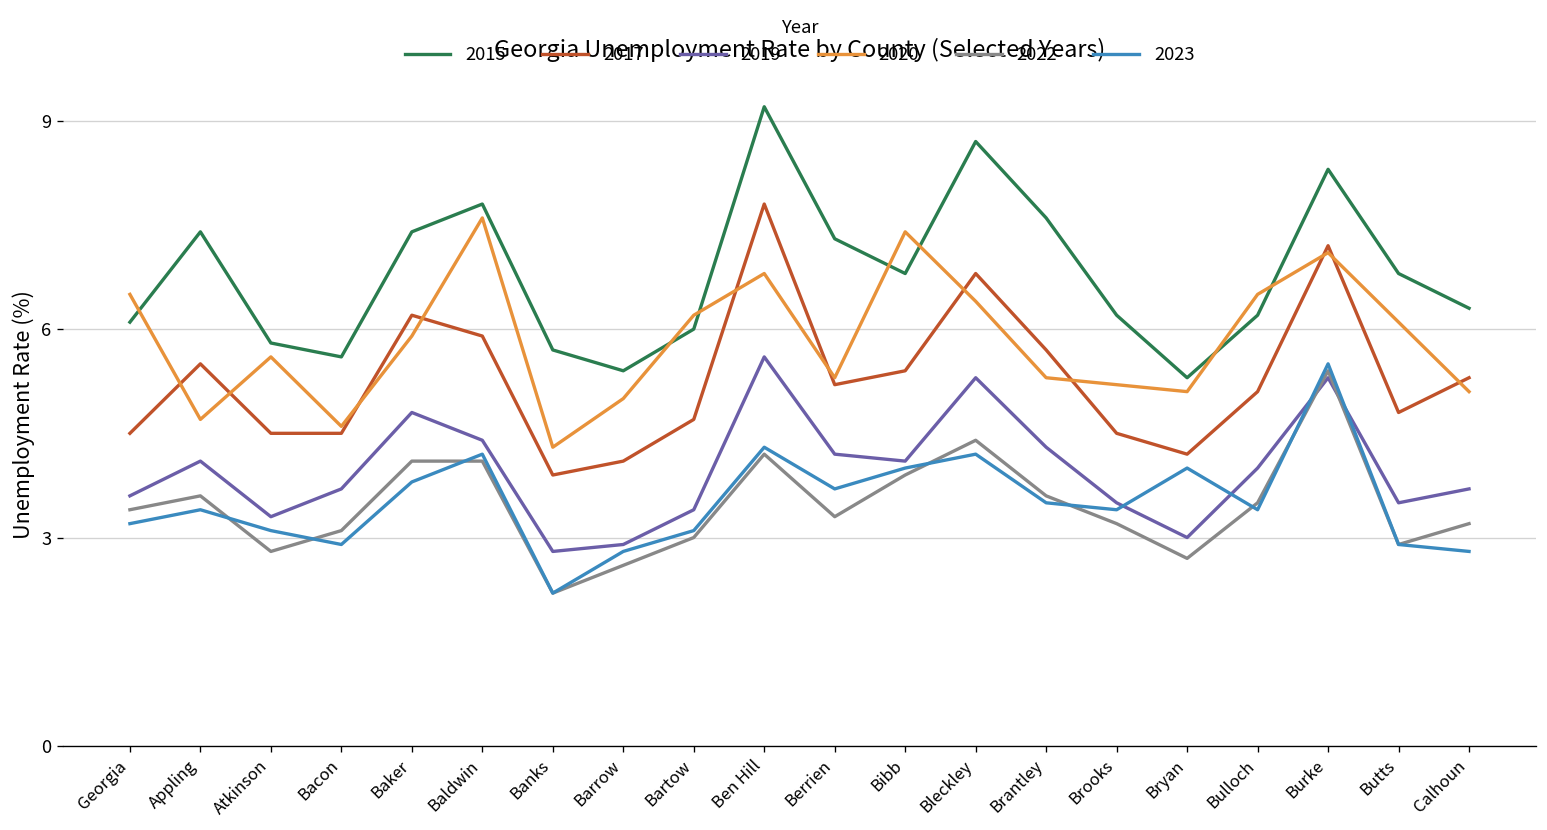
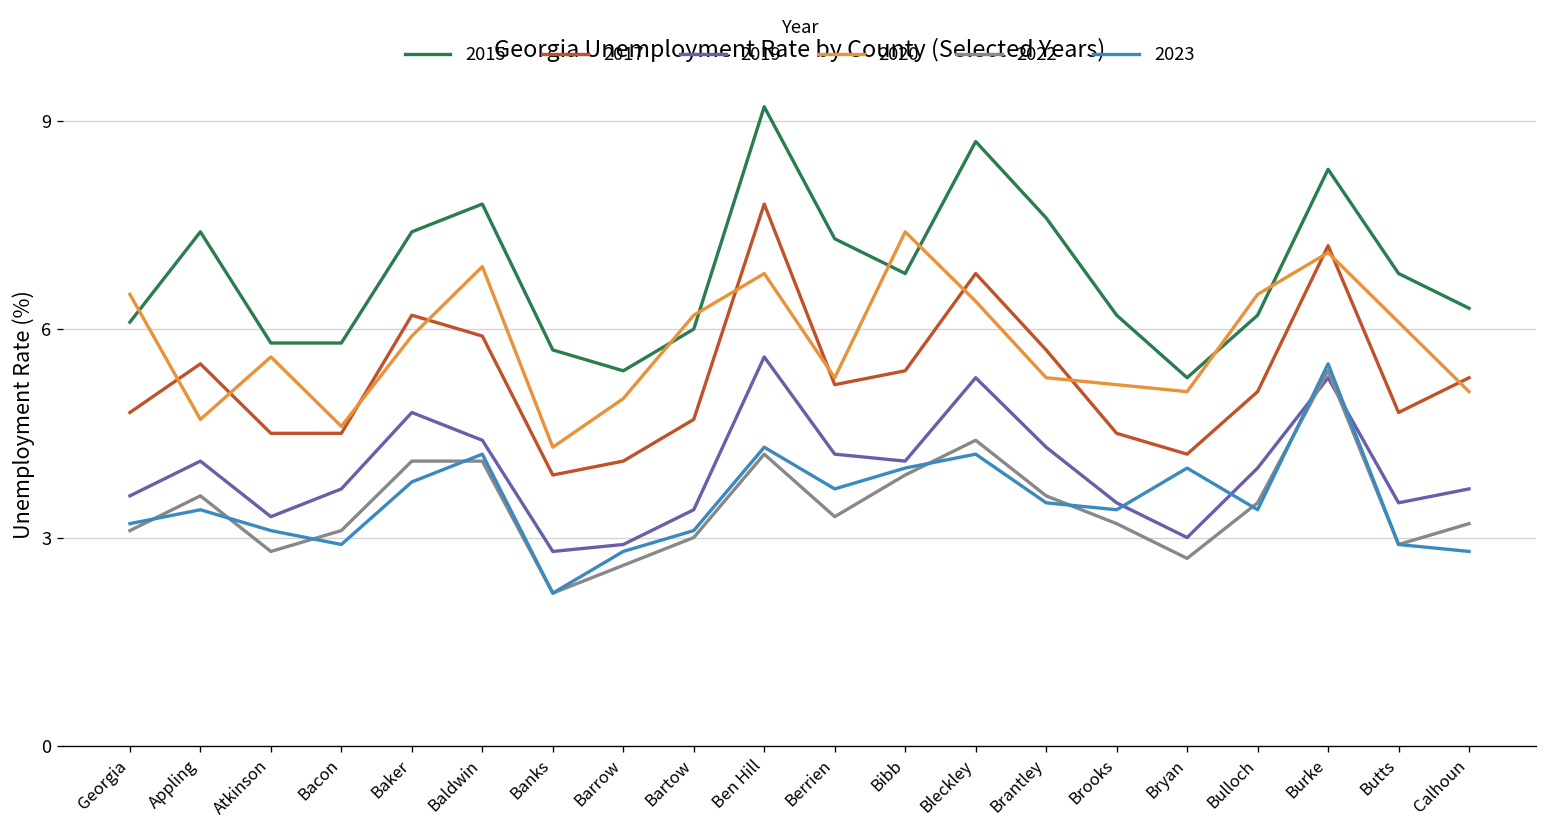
  {
    "2015": {
      "Georgia": 6.1,
      "Appling": 7.4,
      "Atkinson": 5.8,
-     "Bacon": 5.6,
+     "Bacon": 5.8,
      "Baker": 7.4,
      "Baldwin": 7.8,
      "Banks": 5.7,
      "Barrow": 5.4,
      "Bartow": 6.0,
      "Ben Hill": 9.2,
      "Berrien": 7.3,
      "Bibb": 6.8,
      "Bleckley": 8.7,
      "Brantley": 7.6,
      "Brooks": 6.2,
      "Bryan": 5.3,
      "Bulloch": 6.2,
      "Burke": 8.3,
      "Butts": 6.8,
      "Calhoun": 6.3
    },
    "2017": {
-     "Georgia": 4.5,
+     "Georgia": 4.8,
      "Appling": 5.5,
      "Atkinson": 4.5,
      "Bacon": 4.5,
      "Baker": 6.2,
      "Baldwin": 5.9,
      "Banks": 3.9,
      "Barrow": 4.1,
      "Bartow": 4.7,
      "Ben Hill": 7.8,
      "Berrien": 5.2,
      "Bibb": 5.4,
      "Bleckley": 6.8,
      "Brantley": 5.7,
      "Brooks": 4.5,
      "Bryan": 4.2,
      "Bulloch": 5.1,
      "Burke": 7.2,
      "Butts": 4.8,
      "Calhoun": 5.3
    },
    "2019": {
      "Georgia": 3.6,
      "Appling": 4.1,
      "Atkinson": 3.3,
      "Bacon": 3.7,
      "Baker": 4.8,
      "Baldwin": 4.4,
      "Banks": 2.8,
      "Barrow": 2.9,
      "Bartow": 3.4,
      "Ben Hill": 5.6,
      "Berrien": 4.2,
      "Bibb": 4.1,
      "Bleckley": 5.3,
      "Brantley": 4.3,
      "Brooks": 3.5,
      "Bryan": 3.0,
      "Bulloch": 4.0,
      "Burke": 5.3,
      "Butts": 3.5,
      "Calhoun": 3.7
    },
    "2020": {
      "Georgia": 6.5,
      "Appling": 4.7,
      "Atkinson": 5.6,
      "Bacon": 4.6,
      "Baker": 5.9,
-     "Baldwin": 7.6,
+     "Baldwin": 6.9,
      "Banks": 4.3,
      "Barrow": 5.0,
      "Bartow": 6.2,
      "Ben Hill": 6.8,
      "Berrien": 5.3,
      "Bibb": 7.4,
      "Bleckley": 6.4,
      "Brantley": 5.3,
      "Brooks": 5.2,
      "Bryan": 5.1,
      "Bulloch": 6.5,
      "Burke": 7.1,
      "Butts": 6.1,
      "Calhoun": 5.1
    },
    "2022": {
-     "Georgia": 3.4,
+     "Georgia": 3.1,
      "Appling": 3.6,
      "Atkinson": 2.8,
      "Bacon": 3.1,
      "Baker": 4.1,
      "Baldwin": 4.1,
      "Barrow": 2.6,
      "Bartow": 3.0,
      "Ben Hill": 4.2,
      "Berrien": 3.3,
      "Bibb": 3.9,
      "Bleckley": 4.4,
      "Brantley": 3.6,
      "Brooks": 3.2,
      "Bryan": 2.7,
      "Bulloch": 3.5,
      "Burke": 5.4,
      "Calhoun": 3.2
    },
    "2023": {
      "Georgia": 3.2,
      "Appling": 3.4,
      "Atkinson": 3.1,
      "Bacon": 2.9,
      "Baker": 3.8,
      "Baldwin": 4.2,
      "Barrow": 2.8,
      "Bartow": 3.1,
      "Ben Hill": 4.3,
      "Berrien": 3.7,
      "Bibb": 4.0,
      "Bleckley": 4.2,
      "Brantley": 3.5,
      "Brooks": 3.4,
      "Bryan": 4.0,
      "Bulloch": 3.4,
      "Burke": 5.5,
      "Calhoun": 2.8
    }
  }
